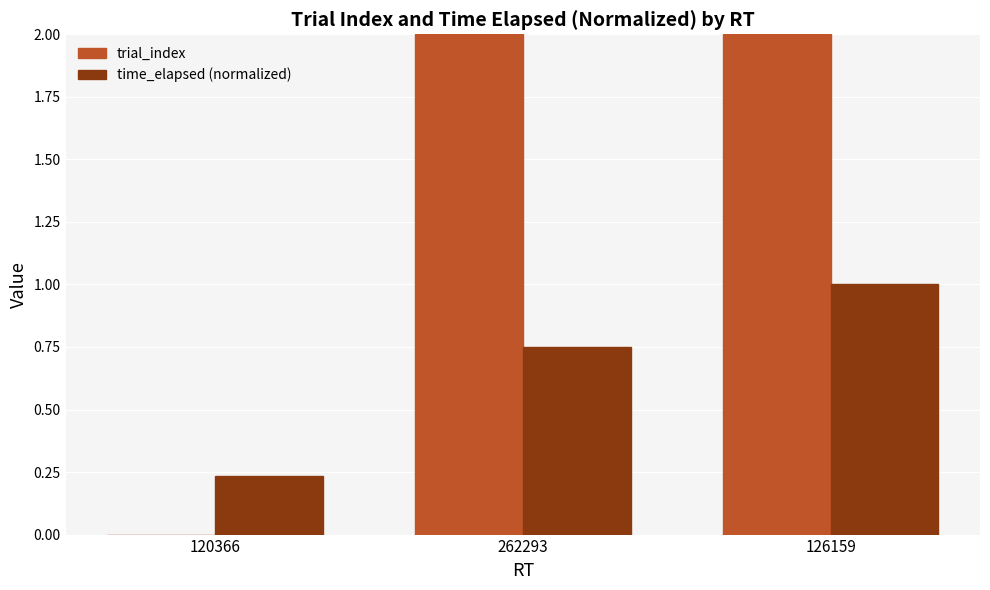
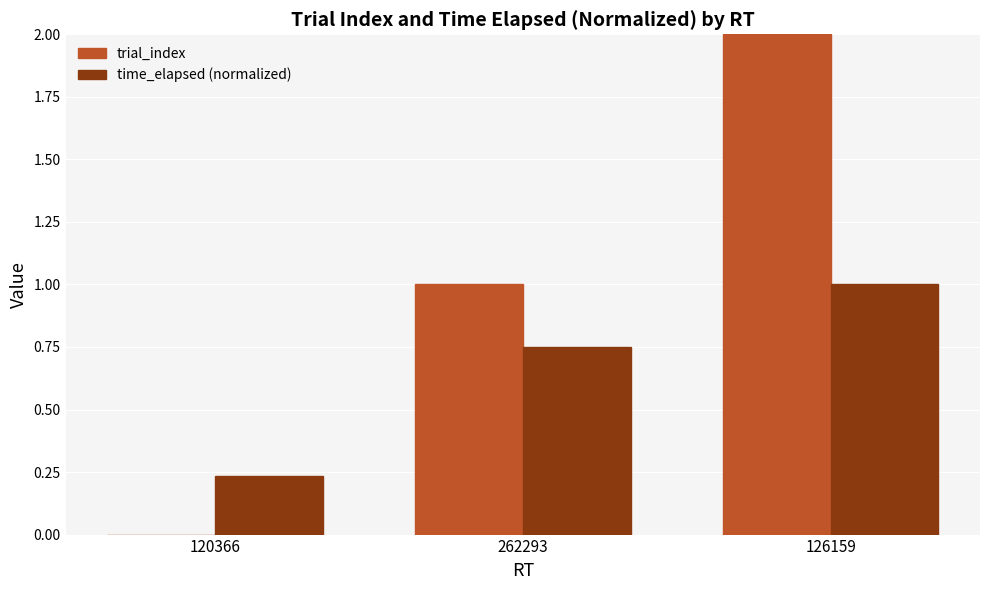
  {
    "trial_index": {
      "120366": 0,
-     "262293": 2,
+     "262293": 1,
      "126159": 2
    },
    "time_elapsed (normalized)": {
      "120366": 0.24,
      "262293": 0.75,
      "126159": 1
    }
  }
